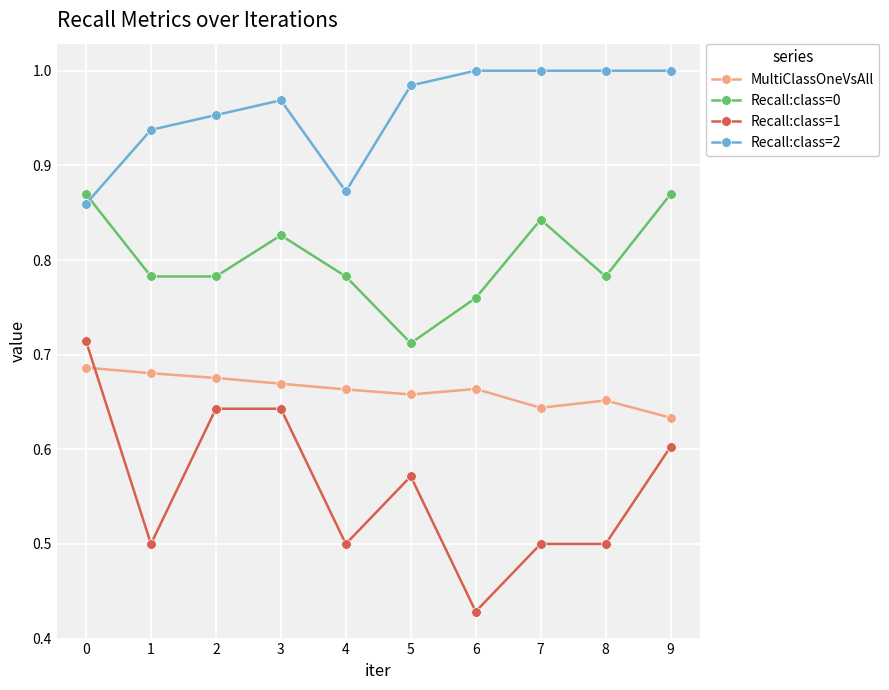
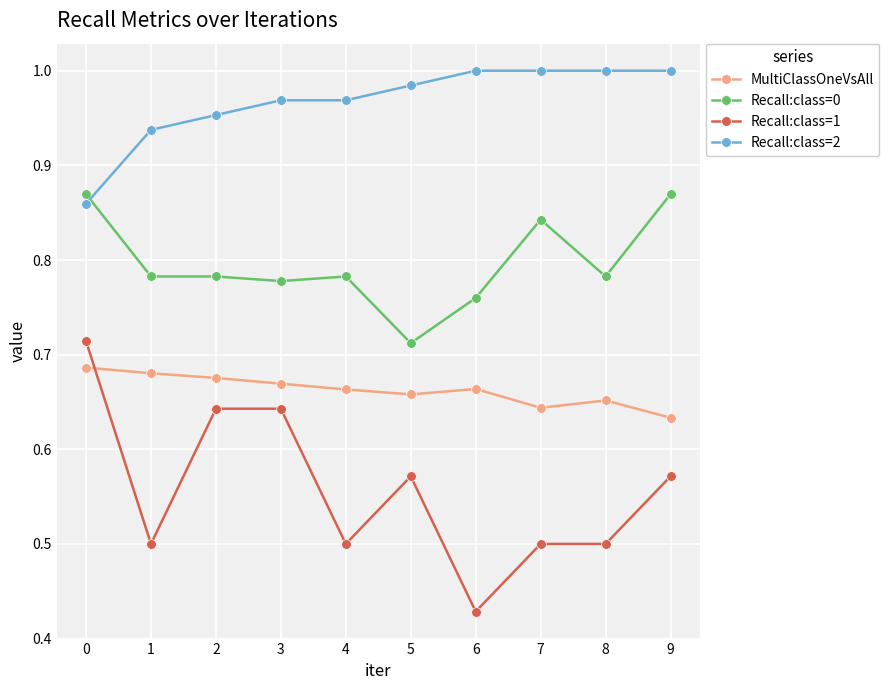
  {
    "MultiClassOneVsAll": {
      "0": 0.69,
      "1": 0.68,
      "2": 0.68,
      "3": 0.67,
      "4": 0.66,
      "5": 0.66,
      "6": 0.66,
      "7": 0.64,
      "8": 0.65,
      "9": 0.63
    },
    "Recall:class=0": {
      "0": 0.87,
      "1": 0.78,
      "2": 0.78,
-     "3": 0.83,
+     "3": 0.78,
      "4": 0.78,
      "5": 0.71,
      "6": 0.76,
      "7": 0.84,
      "8": 0.78,
      "9": 0.87
    },
    "Recall:class=1": {
      "0": 0.71,
      "1": 0.50,
      "2": 0.64,
      "3": 0.64,
      "4": 0.50,
      "5": 0.57,
      "6": 0.43,
      "7": 0.50,
      "8": 0.50,
-     "9": 0.60
+     "9": 0.57
    },
    "Recall:class=2": {
      "0": 0.86,
      "1": 0.94,
      "2": 0.95,
      "3": 0.97,
-     "4": 0.87,
+     "4": 0.97,
      "5": 0.98,
      "6": 1.00,
      "7": 1.00,
      "8": 1.00,
      "9": 1.00
    }
  }
